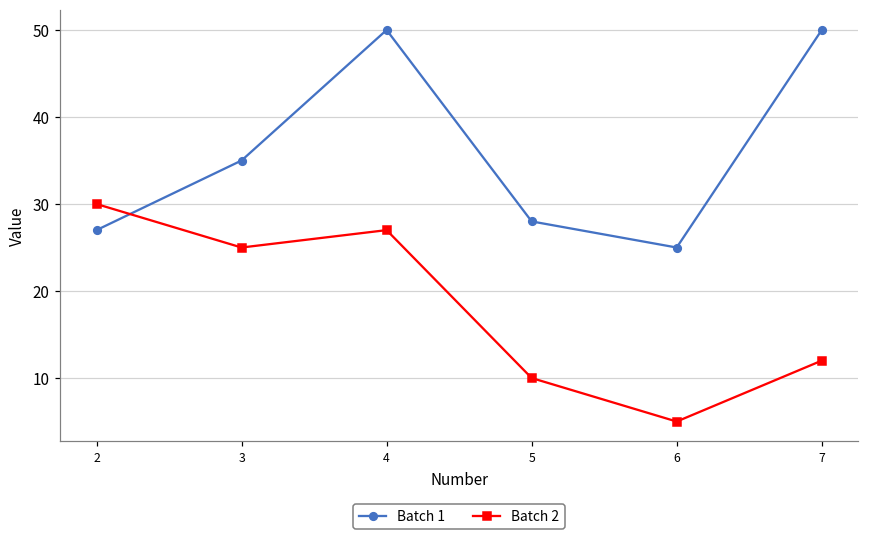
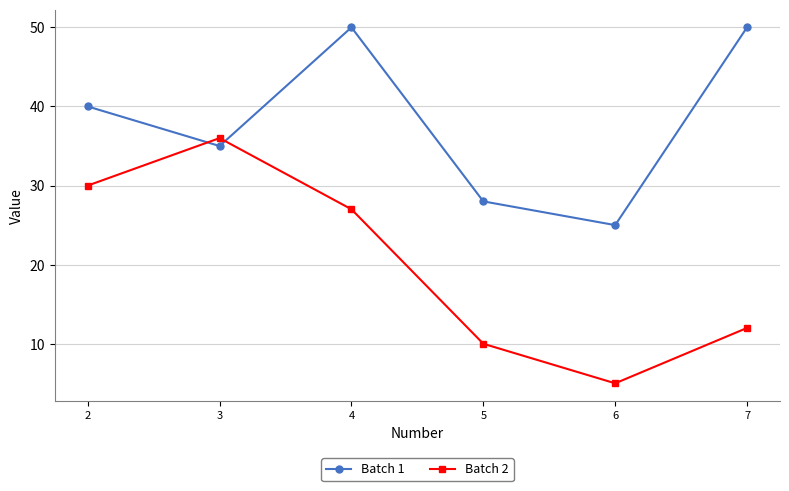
  {
    "Batch 1": {
-     "2": 27,
+     "2": 40,
      "3": 35,
      "4": 50,
      "5": 28,
      "6": 25,
      "7": 50
    },
    "Batch 2": {
      "2": 30,
-     "3": 25,
+     "3": 36,
      "4": 27,
      "5": 10,
      "6": 5,
      "7": 12
    }
  }
